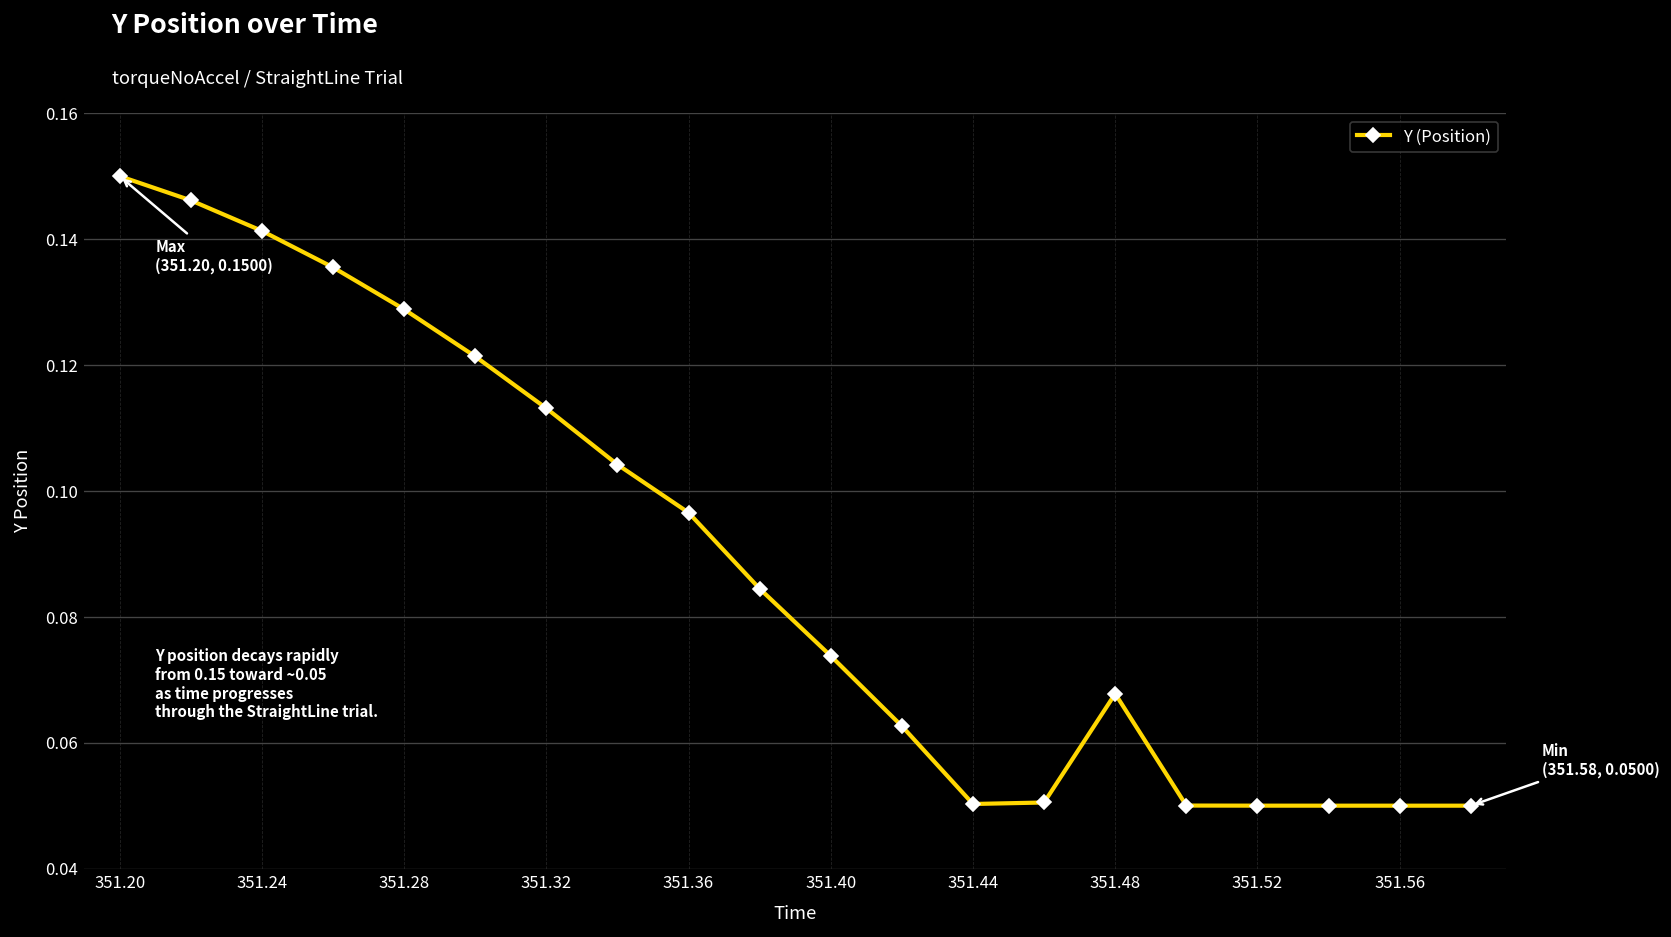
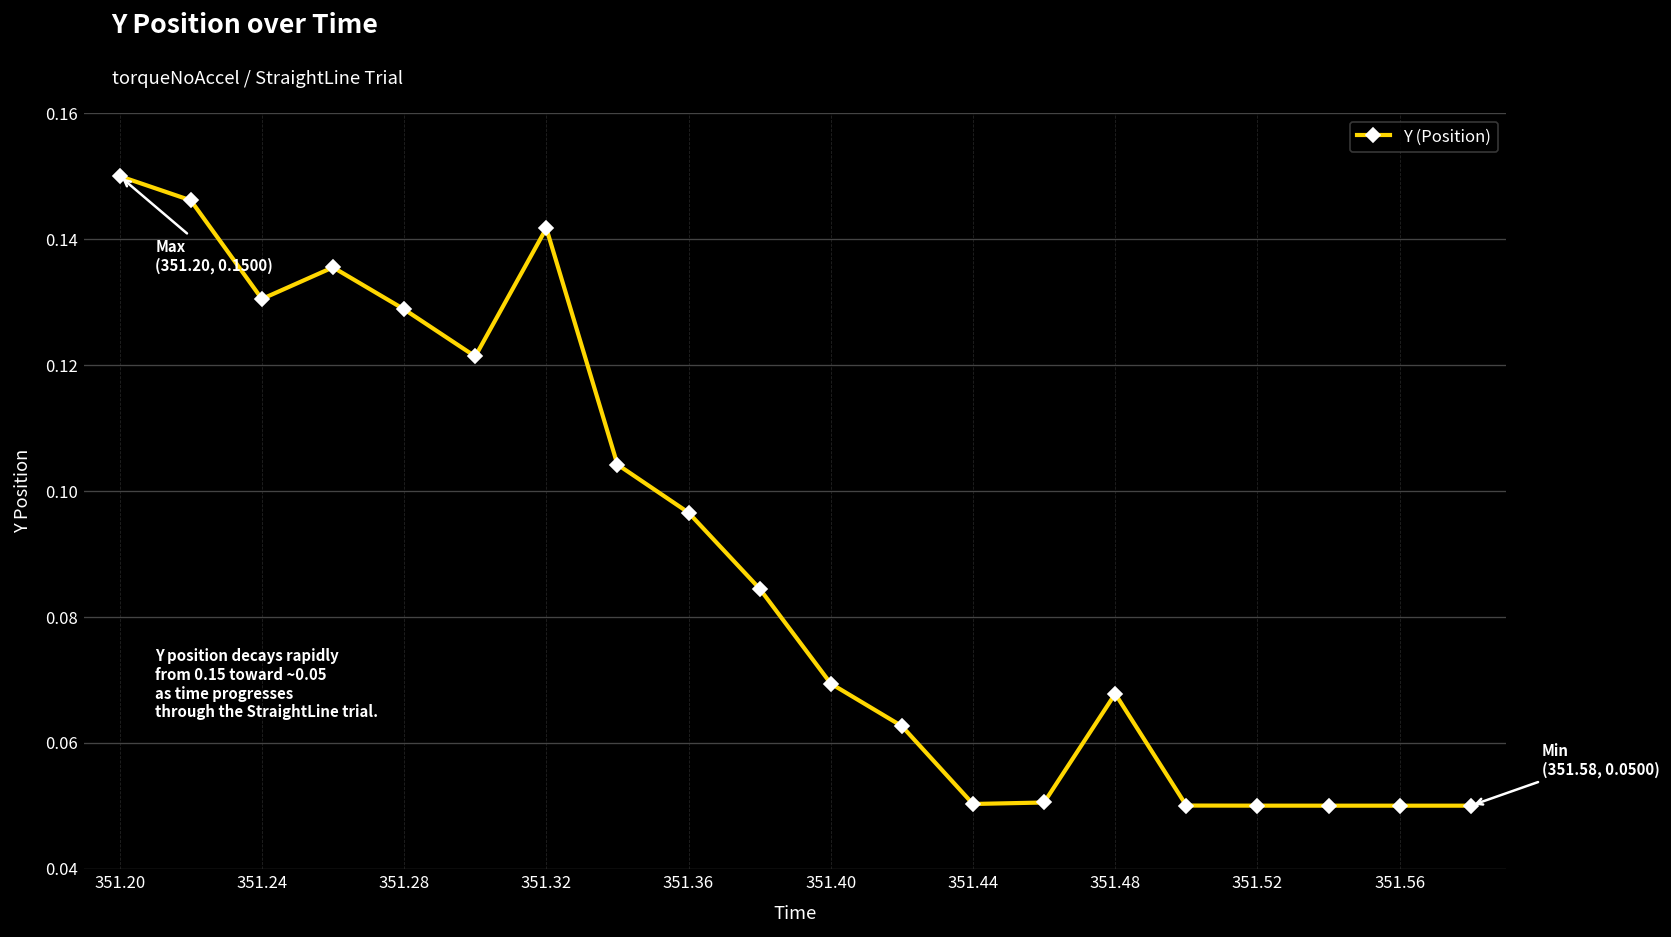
  {
    "351.20": 0.150,
-   "351.24": 0.141,
+   "351.24": 0.130,
    "351.28": 0.129,
-   "351.32": 0.113,
+   "351.32": 0.142,
    "351.36": 0.097,
-   "351.40": 0.074,
+   "351.40": 0.069,
    "351.44": 0.050,
    "351.48": 0.068,
    "351.52": 0.050,
    "351.56": 0.050
  }
